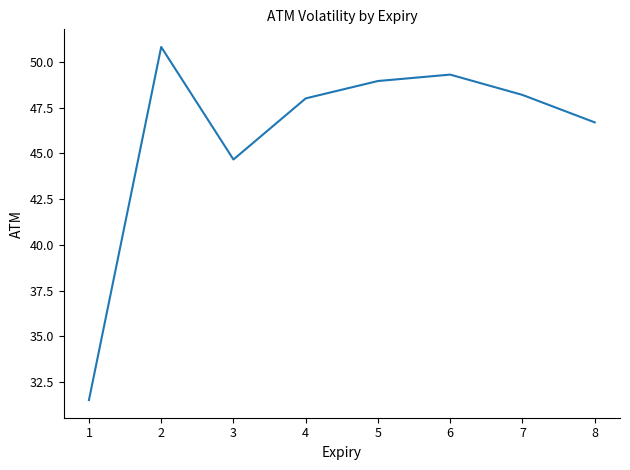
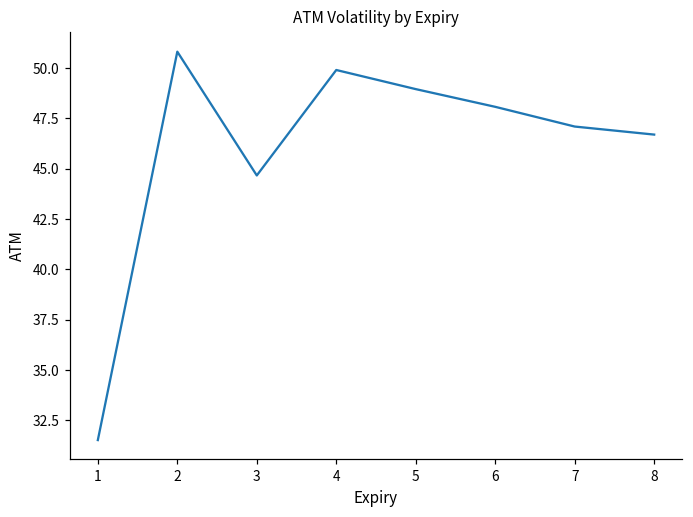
  {
    "1": 31.5,
    "2": 50.8,
    "3": 44.7,
-   "4": 48.0,
+   "4": 49.9,
    "5": 49.0,
-   "6": 49.3,
-   "7": 48.2,
+   "6": 48.1,
+   "7": 47.1,
    "8": 46.7
  }
